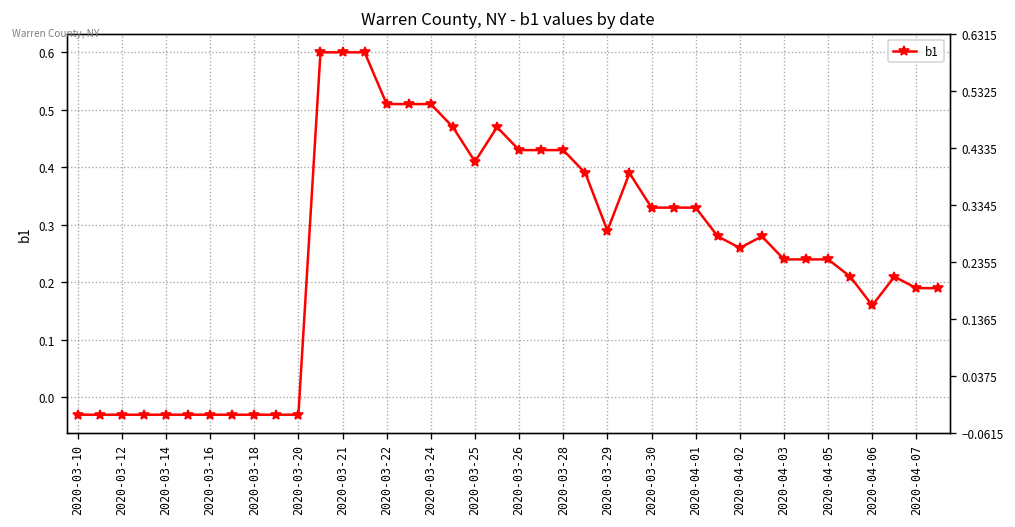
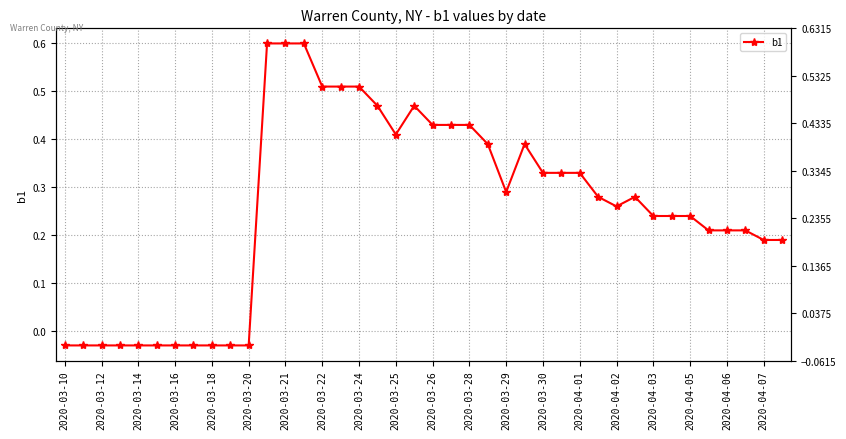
  {
    "2020-03-10": -0.03,
    "2020-03-12": -0.03,
    "2020-03-14": -0.03,
    "2020-03-16": -0.03,
    "2020-03-18": -0.03,
    "2020-03-21": 0.60,
    "2020-03-25": 0.41,
    "2020-03-29": 0.29,
    "2020-04-02": 0.26,
-   "2020-04-06": 0.16
+   "2020-04-06": 0.21
  }
